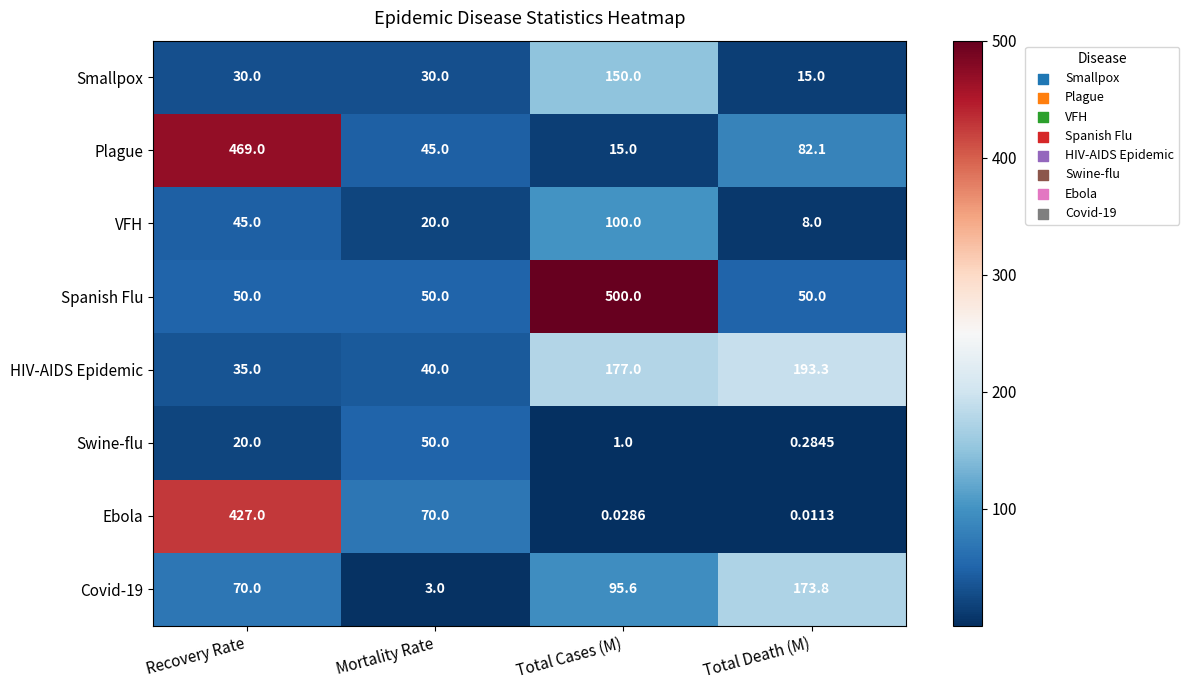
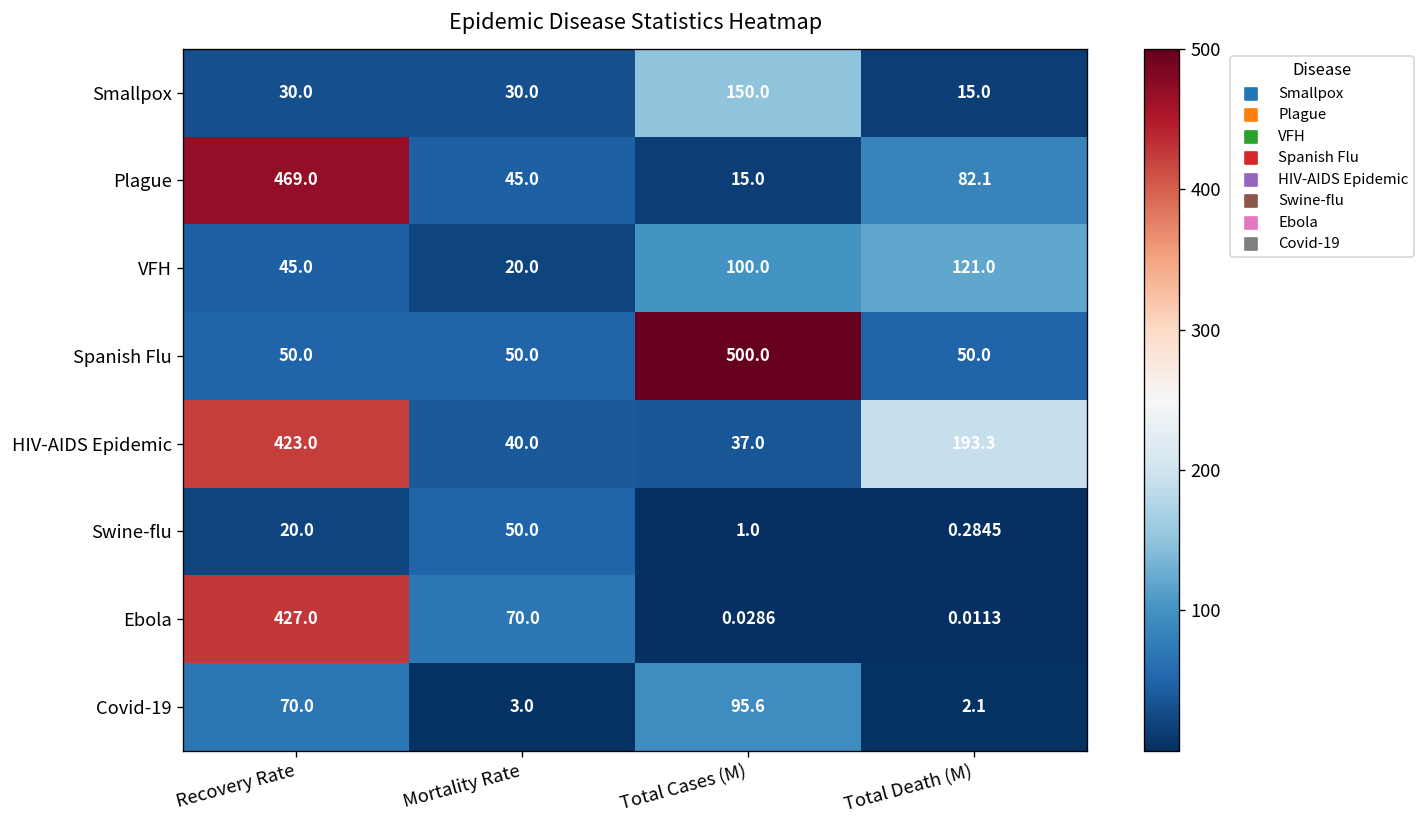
  {
    "Smallpox": {
      "Recovery Rate": 30.0,
      "Mortality Rate": 30.0,
      "Total Cases (M)": 150.0,
      "Total Death (M)": 15.0
    },
    "Plague": {
      "Recovery Rate": 469.0,
      "Mortality Rate": 45.0,
      "Total Cases (M)": 15.0,
      "Total Death (M)": 82.1
    },
    "VFH": {
      "Recovery Rate": 45.0,
      "Mortality Rate": 20.0,
      "Total Cases (M)": 100.0,
-     "Total Death (M)": 8.0
+     "Total Death (M)": 121.0
    },
    "Spanish Flu": {
      "Recovery Rate": 50.0,
      "Mortality Rate": 50.0,
      "Total Cases (M)": 500.0,
      "Total Death (M)": 50.0
    },
    "HIV-AIDS Epidemic": {
-     "Recovery Rate": 35.0,
+     "Recovery Rate": 423.0,
      "Mortality Rate": 40.0,
-     "Total Cases (M)": 177.0,
+     "Total Cases (M)": 37.0,
      "Total Death (M)": 193.3
    },
    "Swine-flu": {
      "Recovery Rate": 20.0,
      "Mortality Rate": 50.0,
      "Total Cases (M)": 1.0,
      "Total Death (M)": 0.2845
    },
    "Ebola": {
      "Recovery Rate": 427.0,
      "Mortality Rate": 70.0,
      "Total Cases (M)": 0.0286,
      "Total Death (M)": 0.0113
    },
    "Covid-19": {
      "Recovery Rate": 70.0,
      "Mortality Rate": 3.0,
      "Total Cases (M)": 95.6,
-     "Total Death (M)": 173.8
+     "Total Death (M)": 2.1
    }
  }
